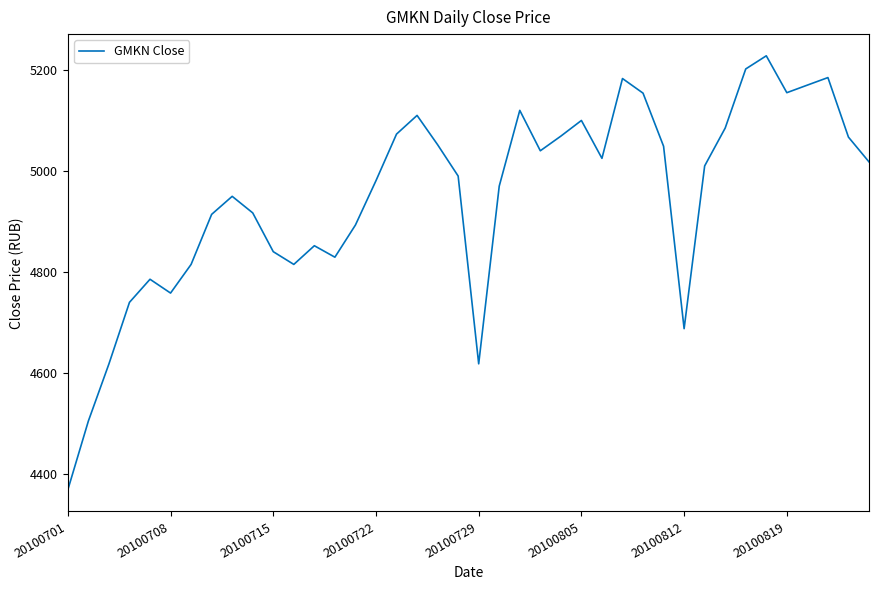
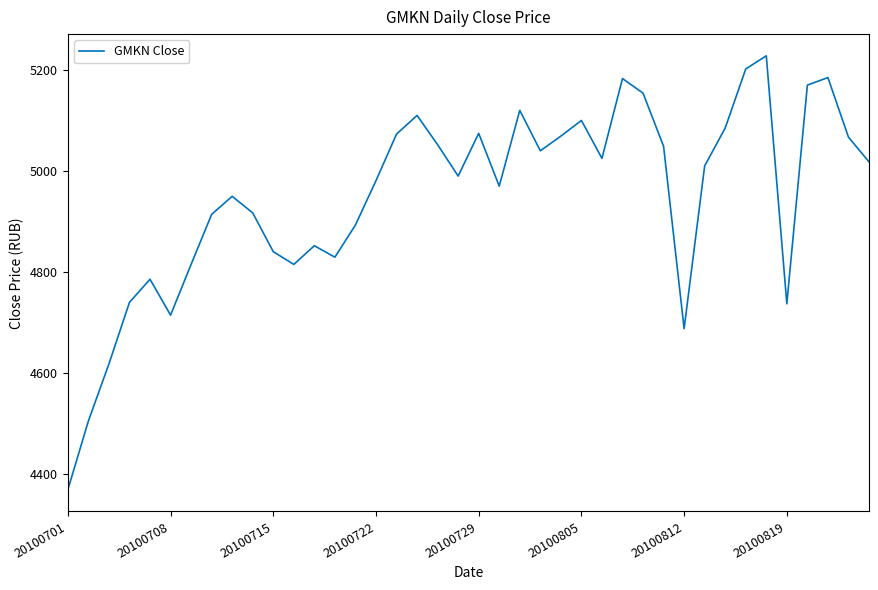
  {
    "20100701": 4370,
-   "20100708": 4760,
+   "20100708": 4710,
    "20100715": 4840,
    "20100722": 4980,
-   "20100729": 4620,
+   "20100729": 5070,
    "20100805": 5100,
    "20100812": 4690,
-   "20100819": 5160
+   "20100819": 4740
  }
